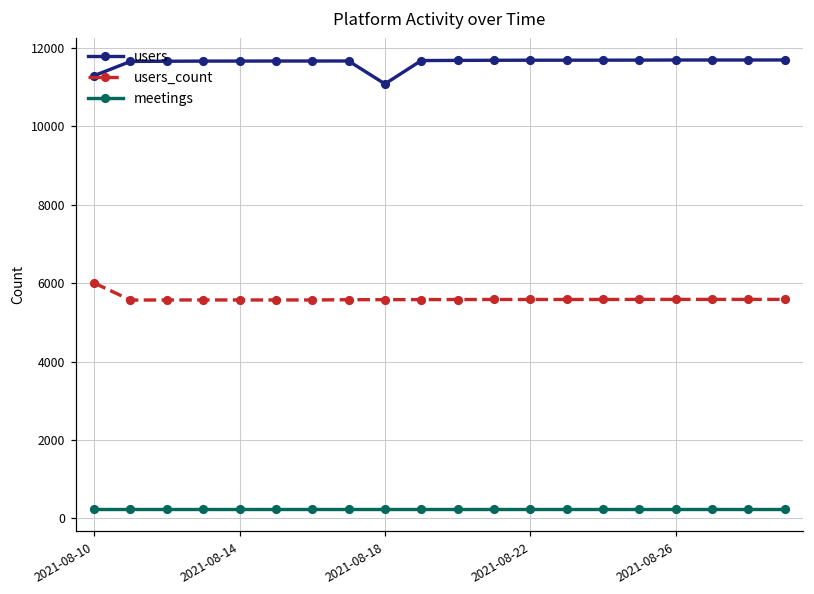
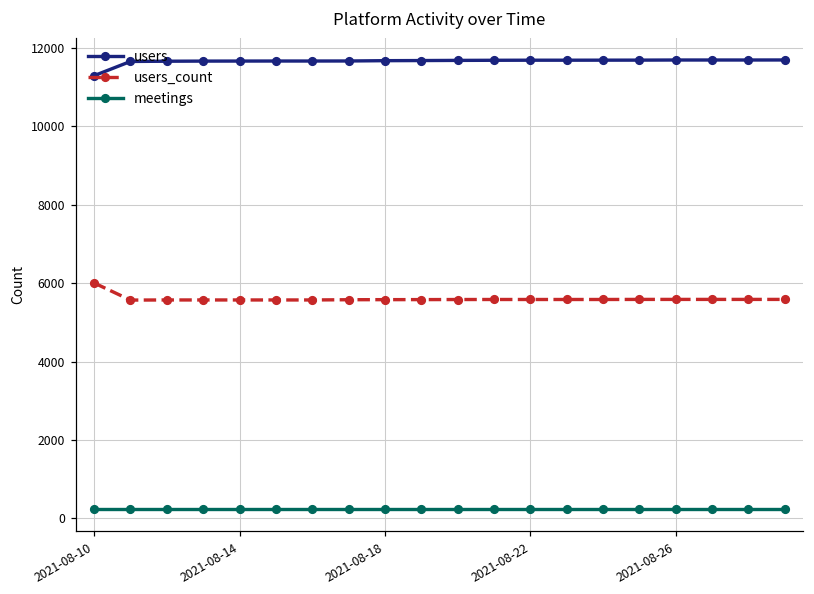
  {
    "users": {
      "2021-08-10": 11300,
      "2021-08-14": 11700,
-     "2021-08-18": 11100,
+     "2021-08-18": 11700,
      "2021-08-22": 11700,
      "2021-08-26": 11700
    },
    "users_count": {
      "2021-08-10": 6000,
      "2021-08-14": 5600,
      "2021-08-18": 5600,
      "2021-08-22": 5600,
      "2021-08-26": 5600
    },
    "meetings": {
      "2021-08-10": 200,
      "2021-08-14": 200,
      "2021-08-18": 200,
      "2021-08-22": 200,
      "2021-08-26": 200
    }
  }
